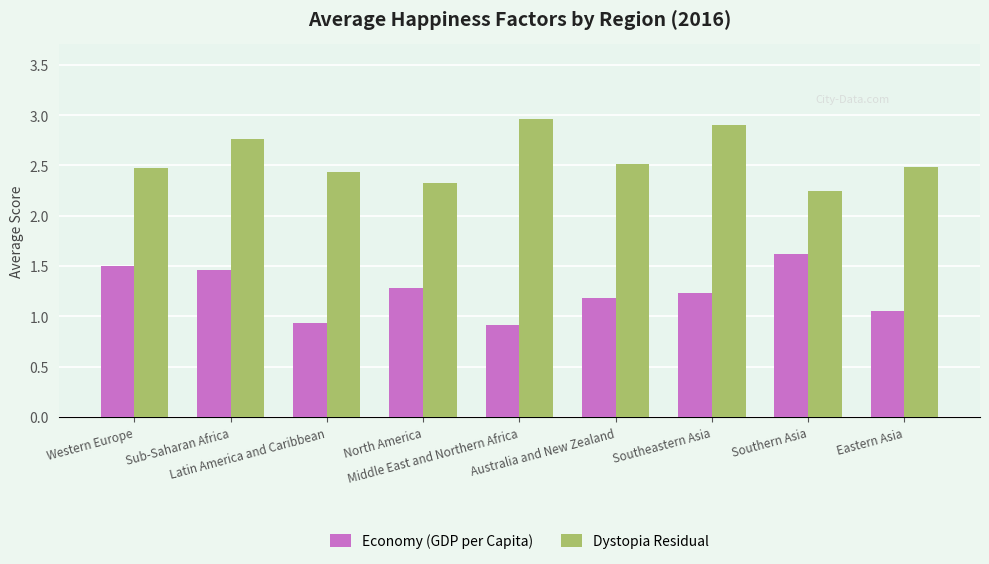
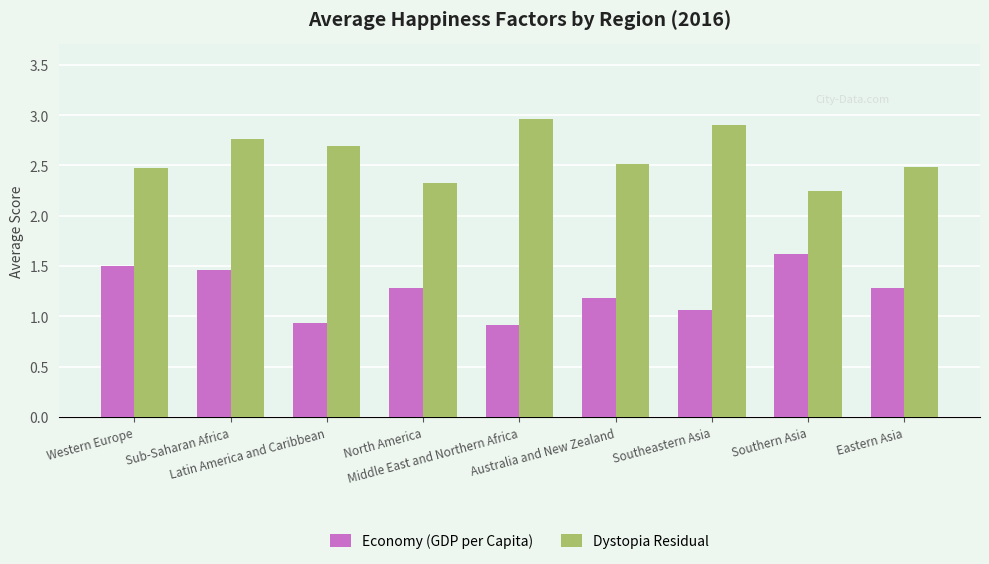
  {
    "Economy (GDP per Capita)": {
      "Western Europe": 1.50,
      "Sub-Saharan Africa": 1.46,
      "Latin America and Caribbean": 0.94,
      "North America": 1.28,
      "Middle East and Northern Africa": 0.91,
      "Australia and New Zealand": 1.18,
-     "Southeastern Asia": 1.23,
+     "Southeastern Asia": 1.06,
      "Southern Asia": 1.62,
-     "Eastern Asia": 1.05
+     "Eastern Asia": 1.28
    },
    "Dystopia Residual": {
      "Western Europe": 2.47,
      "Sub-Saharan Africa": 2.76,
-     "Latin America and Caribbean": 2.44,
+     "Latin America and Caribbean": 2.69,
      "North America": 2.32,
      "Middle East and Northern Africa": 2.96,
      "Australia and New Zealand": 2.51,
      "Southeastern Asia": 2.90,
      "Southern Asia": 2.25,
      "Eastern Asia": 2.49
    }
  }
